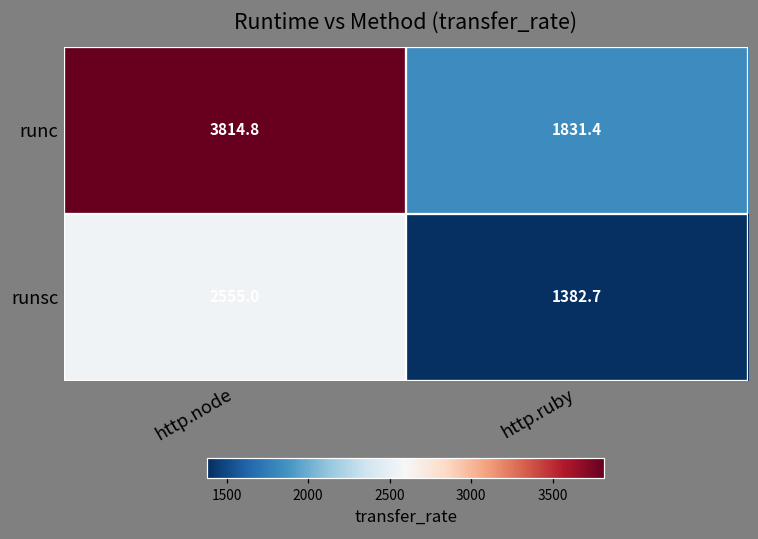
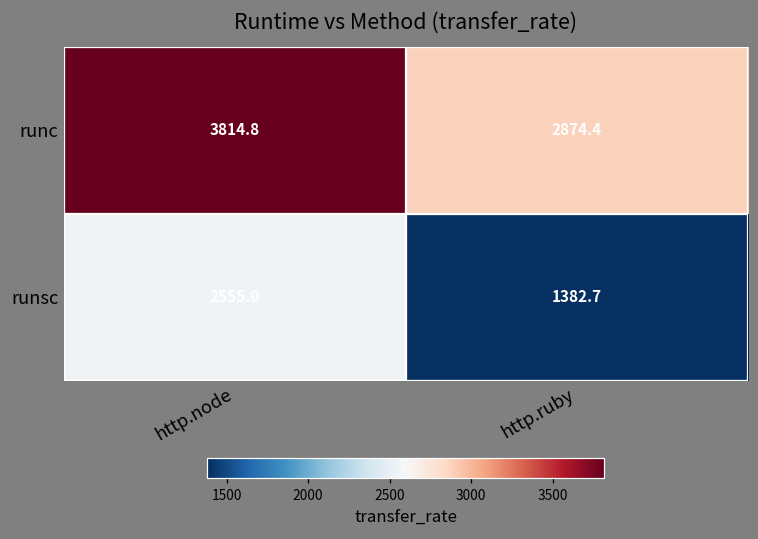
  {
    "runc": {
      "http.node": 3814.8,
-     "http.ruby": 1831.4
+     "http.ruby": 2874.4
    },
    "runsc": {
      "http.ruby": 1382.7
    }
  }
